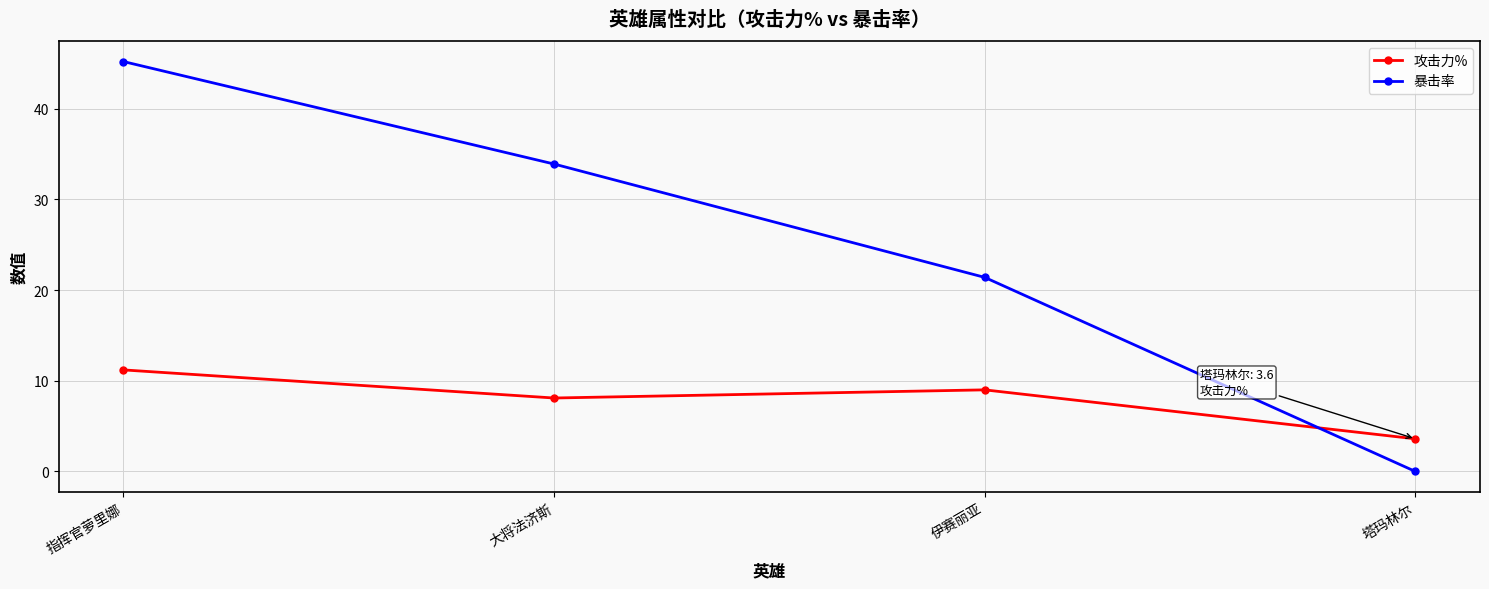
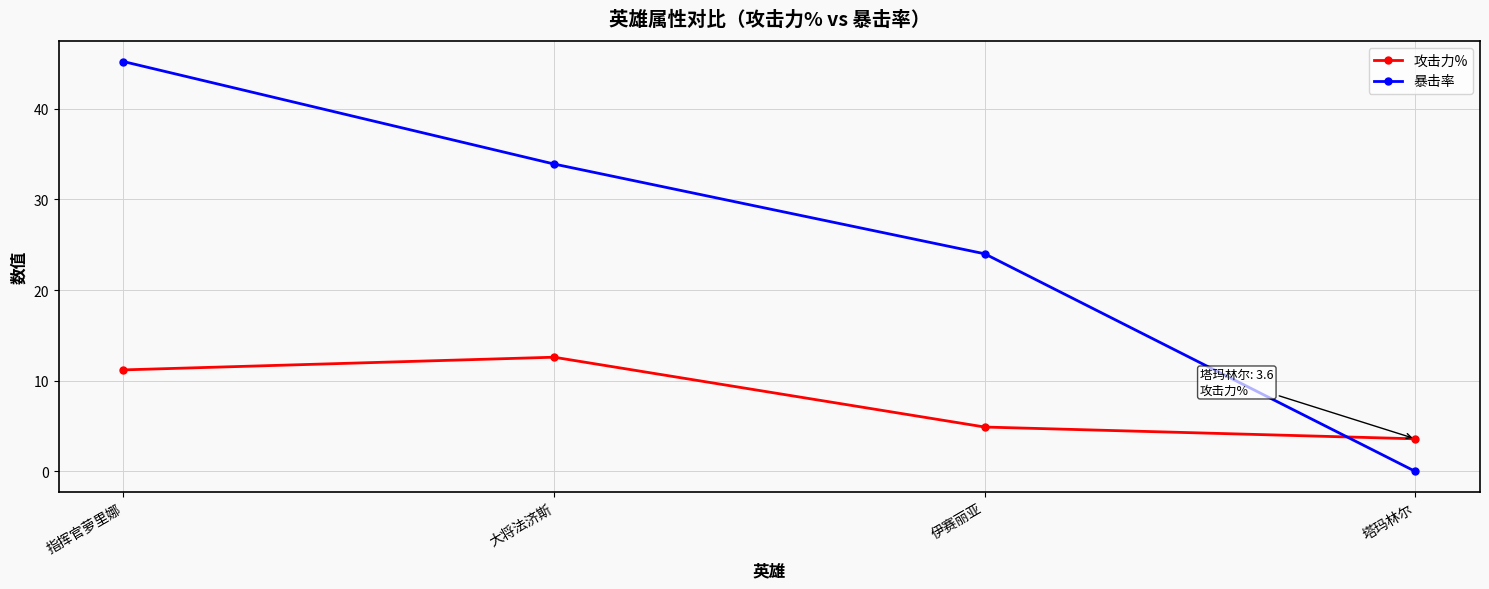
  {
    "攻击力%": {
      "指挥官萝里娜": 11,
-     "大将法济斯": 8,
-     "伊赛丽亚": 9
+     "大将法济斯": 13,
+     "伊赛丽亚": 5
    },
    "暴击率": {
      "指挥官萝里娜": 45,
      "大将法济斯": 34,
-     "伊赛丽亚": 21,
+     "伊赛丽亚": 24,
      "塔玛林尔": 0
    }
  }
